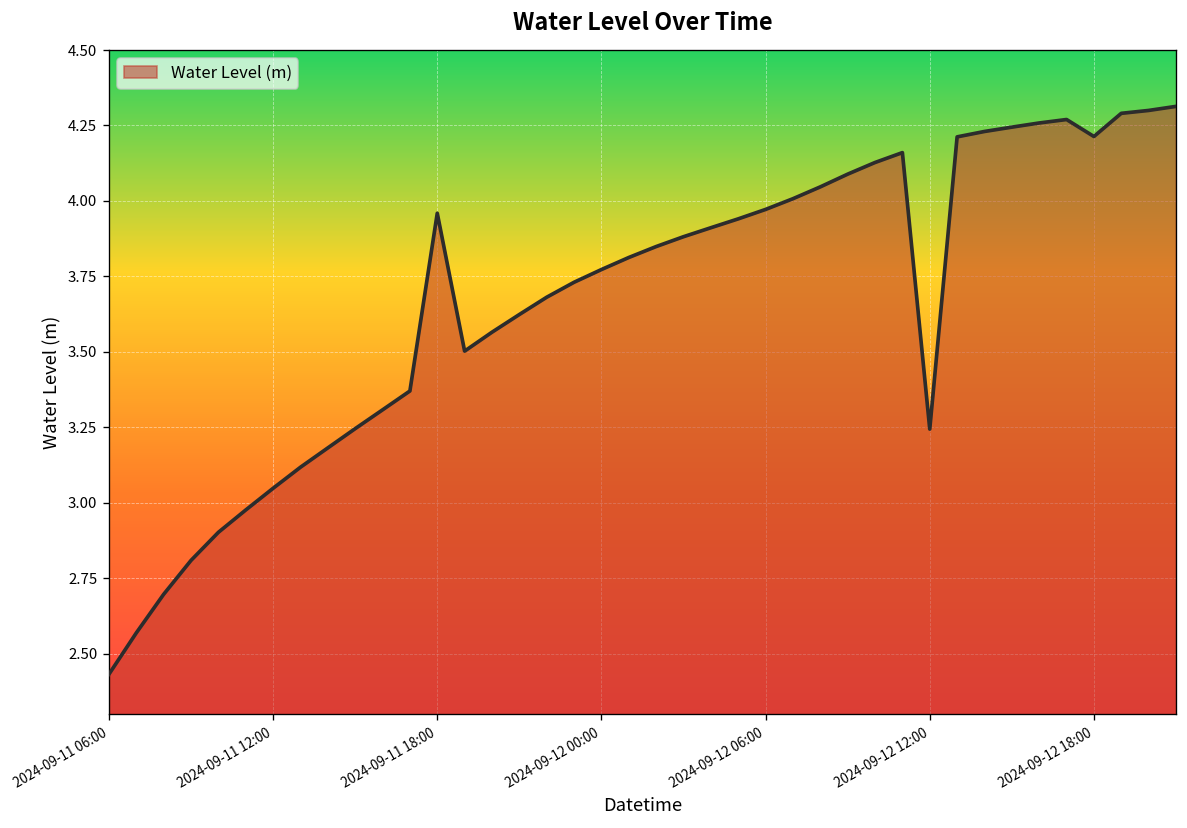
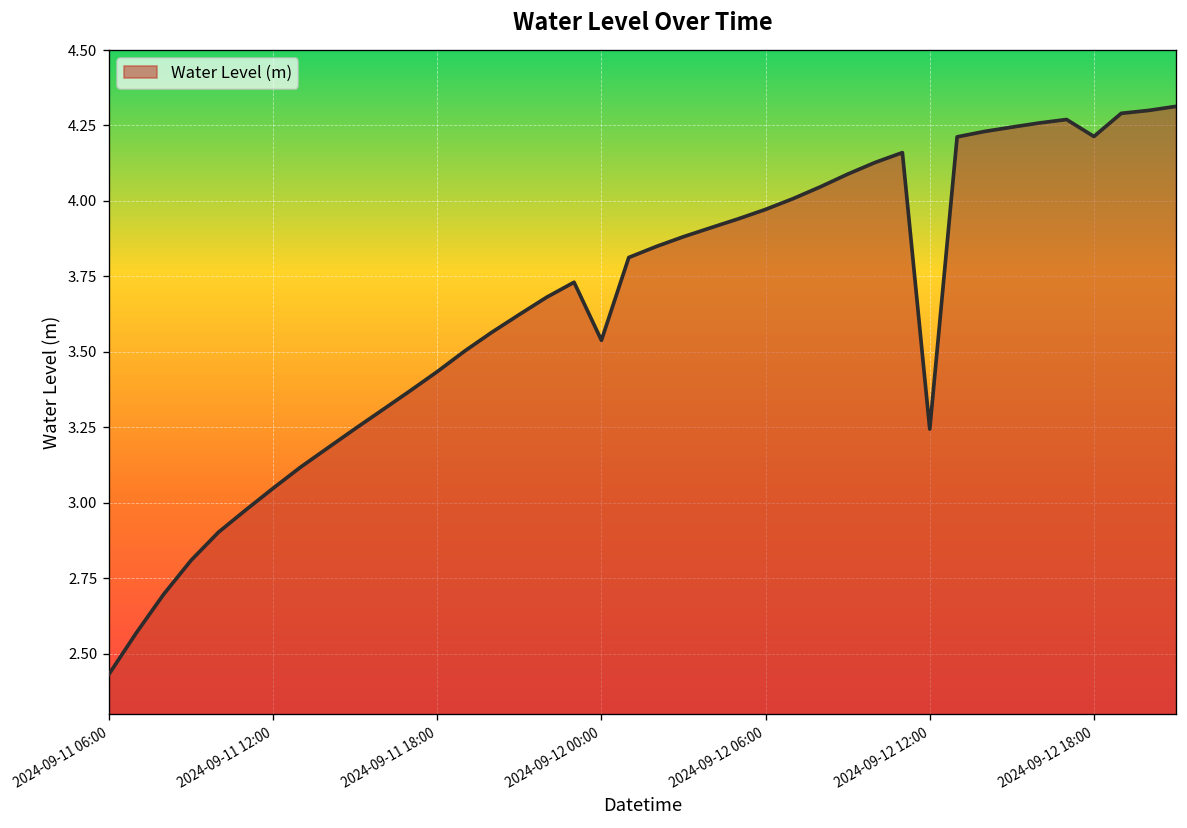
  {
    "2024-09-11 06:00": 2.43,
    "2024-09-11 12:00": 3.05,
-   "2024-09-11 18:00": 3.96,
-   "2024-09-12 00:00": 3.77,
+   "2024-09-11 18:00": 3.43,
+   "2024-09-12 00:00": 3.54,
    "2024-09-12 06:00": 3.97,
    "2024-09-12 12:00": 3.24,
    "2024-09-12 18:00": 4.21
  }
